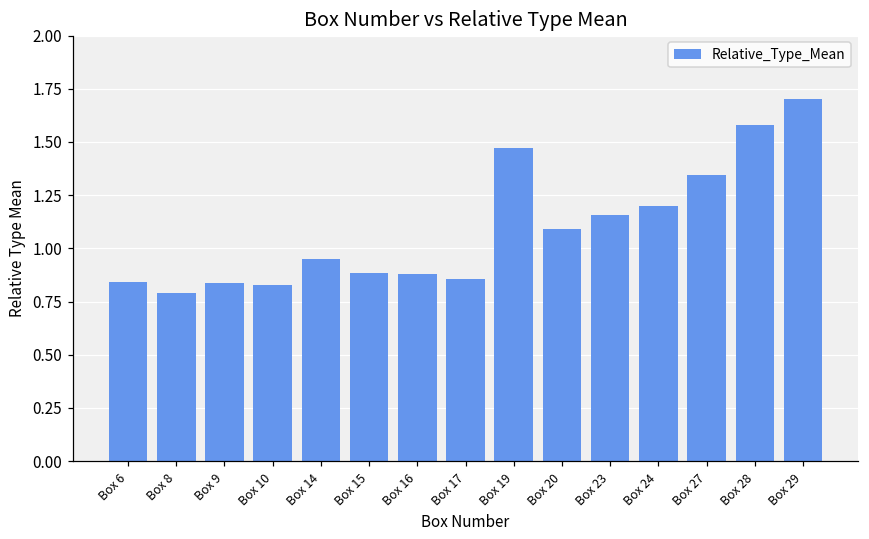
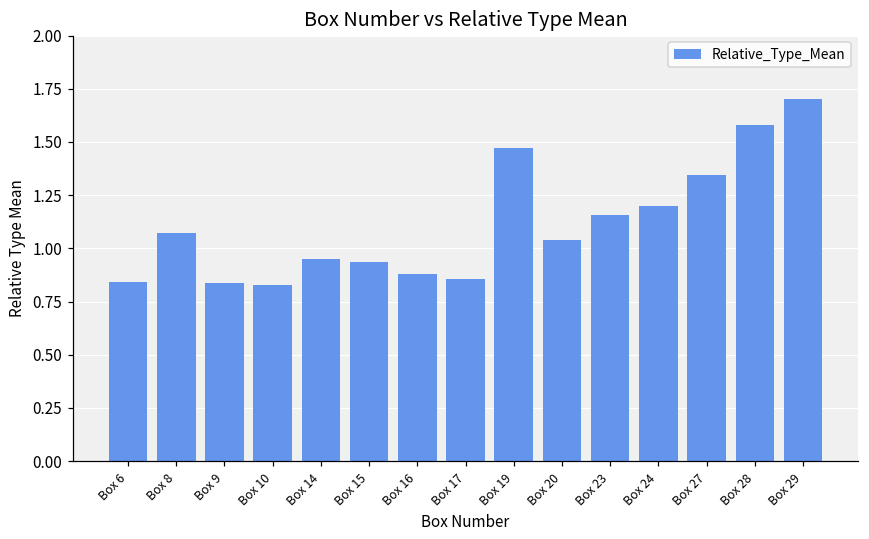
  {
    "Box 6": 0.84,
-   "Box 8": 0.79,
+   "Box 8": 1.07,
    "Box 9": 0.84,
    "Box 10": 0.83,
    "Box 14": 0.95,
-   "Box 15": 0.88,
+   "Box 15": 0.94,
    "Box 16": 0.88,
    "Box 17": 0.86,
    "Box 19": 1.47,
-   "Box 20": 1.09,
+   "Box 20": 1.04,
    "Box 23": 1.16,
    "Box 24": 1.20,
    "Box 27": 1.35,
    "Box 28": 1.58,
    "Box 29": 1.70
  }
